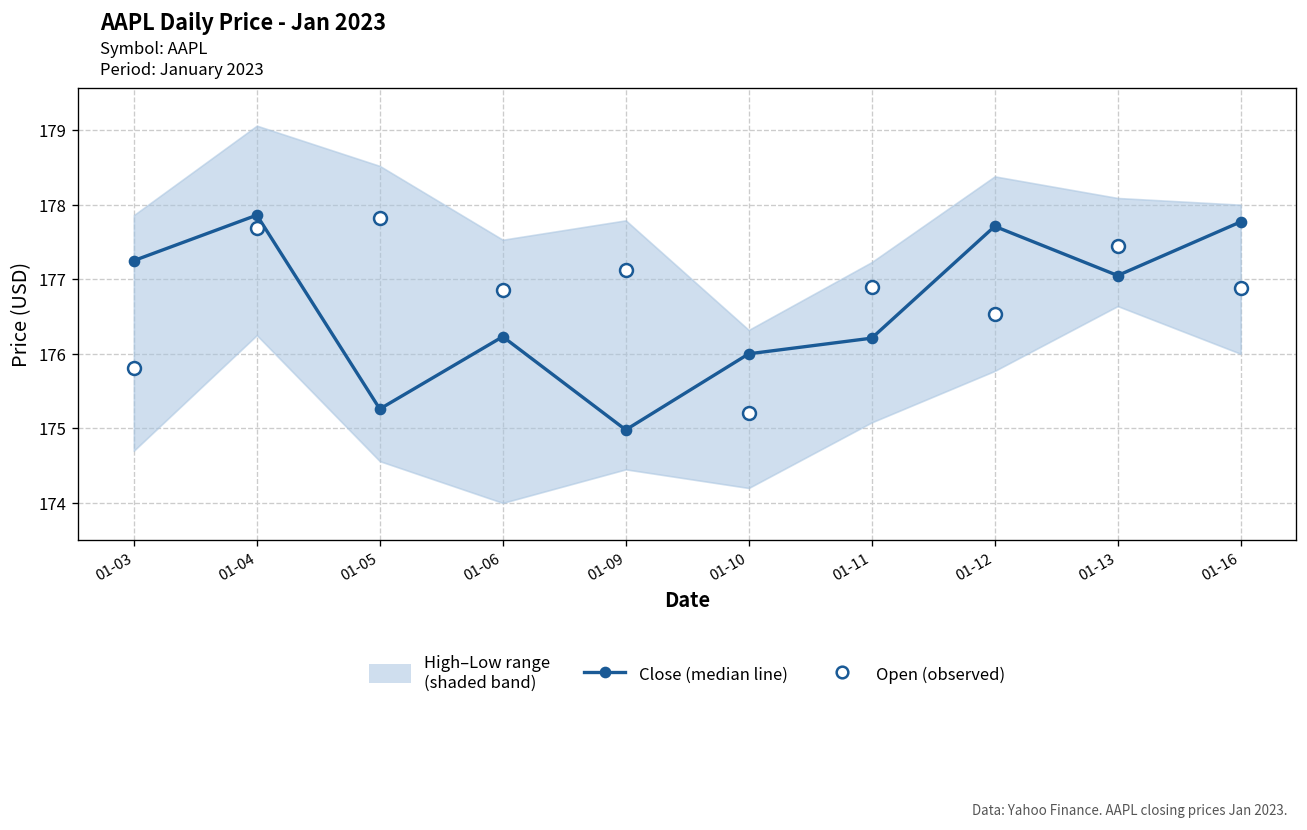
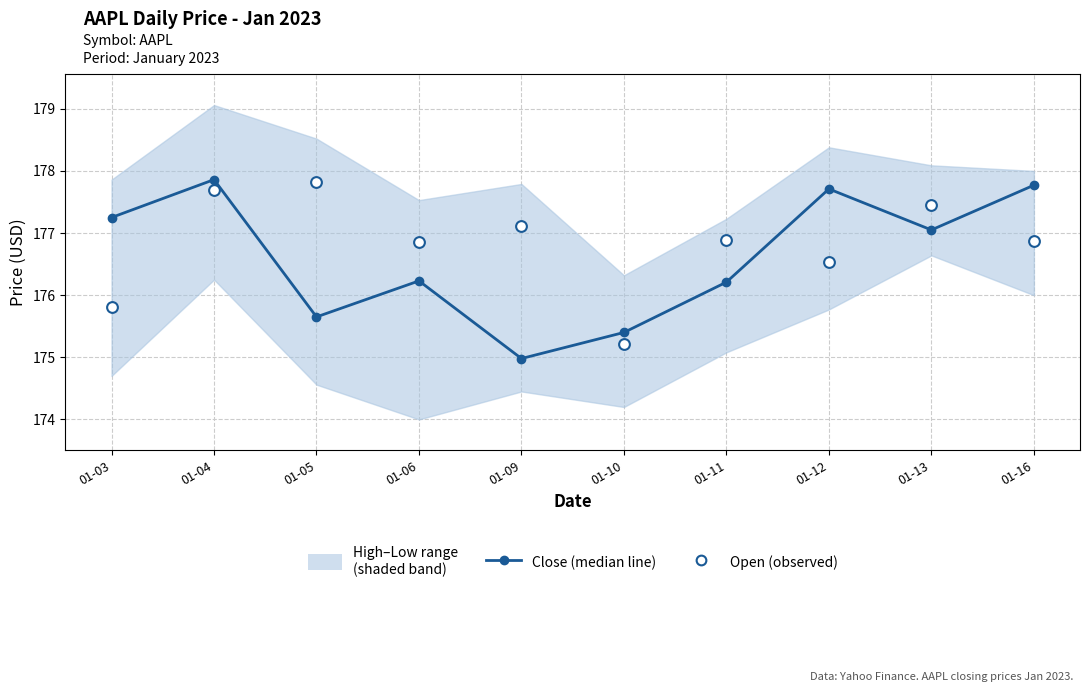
  {
    "Close (median line)": {
      "01-03": 177.3,
      "01-04": 177.9,
-     "01-05": 175.3,
+     "01-05": 175.7,
      "01-06": 176.2,
      "01-09": 175.0,
-     "01-10": 176.0,
+     "01-10": 175.4,
      "01-11": 176.2,
      "01-12": 177.7,
      "01-13": 177.1,
      "01-16": 177.8
    }
  }
